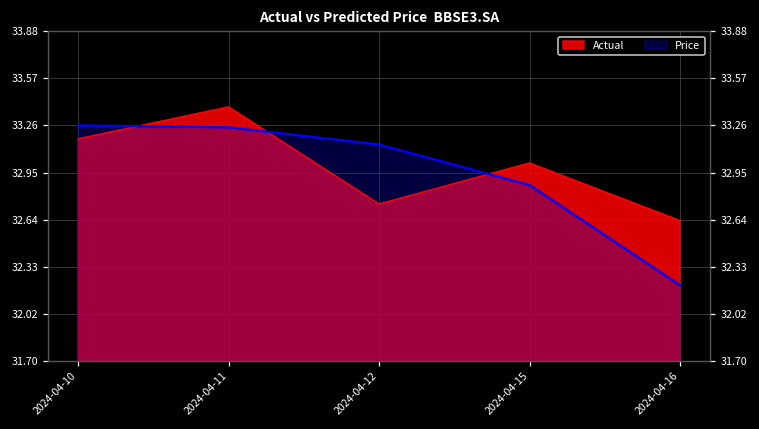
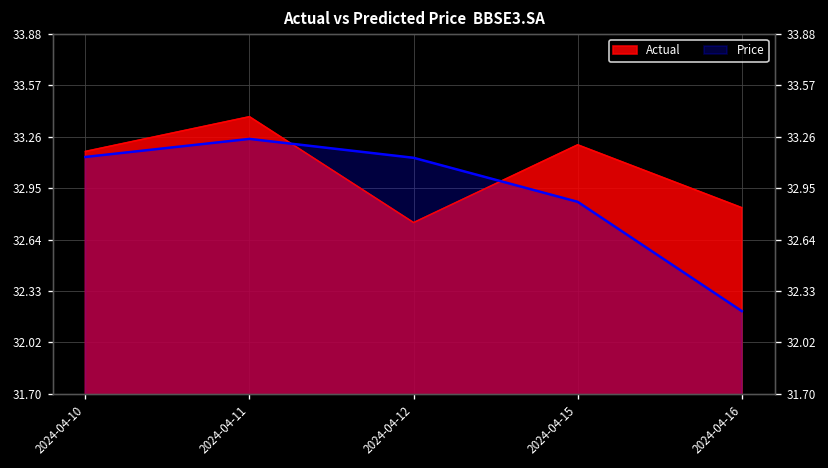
  {
    "Actual": {
      "2024-04-10": 33.17,
      "2024-04-11": 33.38,
      "2024-04-12": 32.74,
-     "2024-04-15": 33.01,
-     "2024-04-16": 32.63
+     "2024-04-15": 33.21,
+     "2024-04-16": 32.83
    },
    "Price": {
-     "2024-04-10": 33.26,
+     "2024-04-10": 33.14,
      "2024-04-11": 33.25,
      "2024-04-12": 33.13,
      "2024-04-15": 32.87,
      "2024-04-16": 32.20
    }
  }
